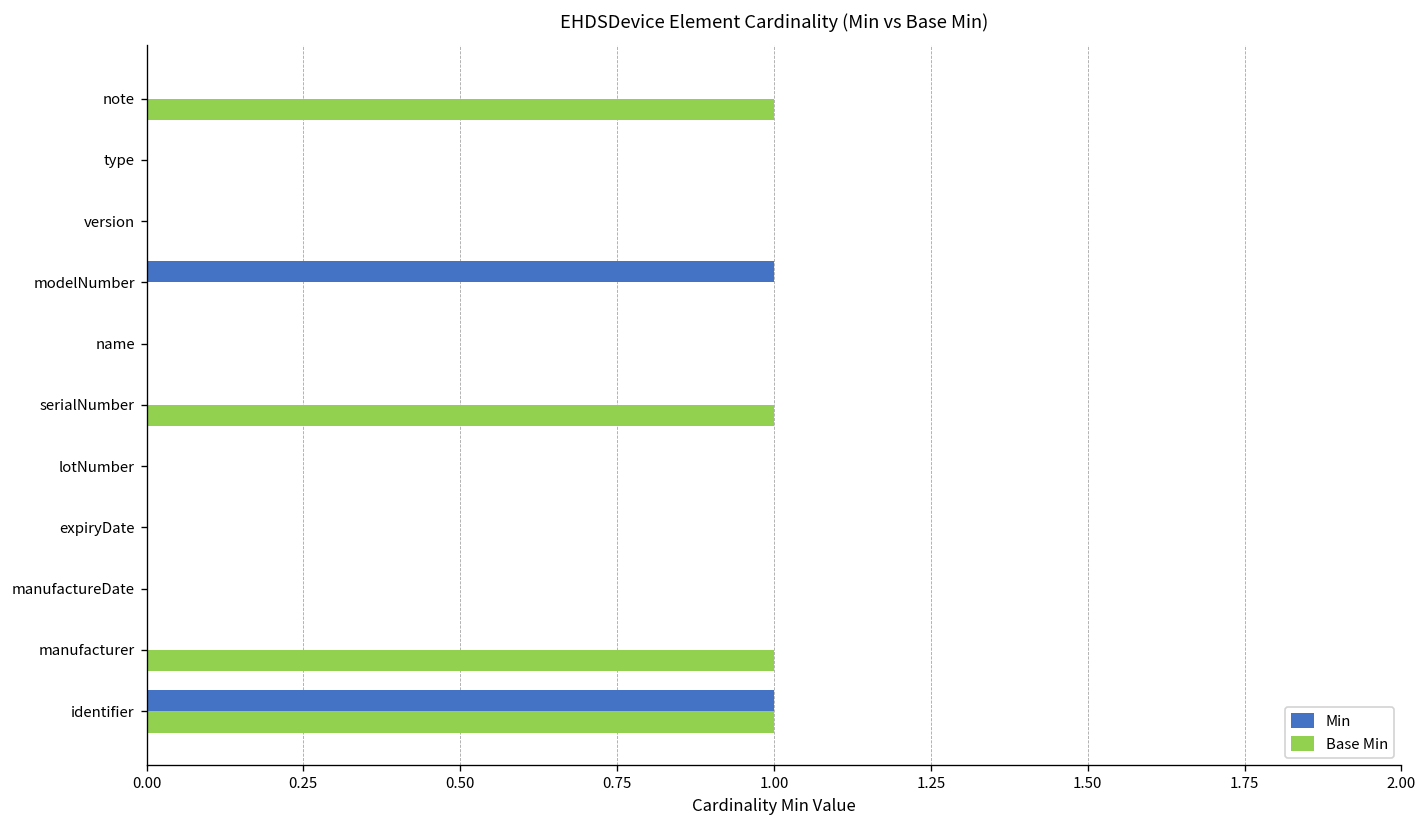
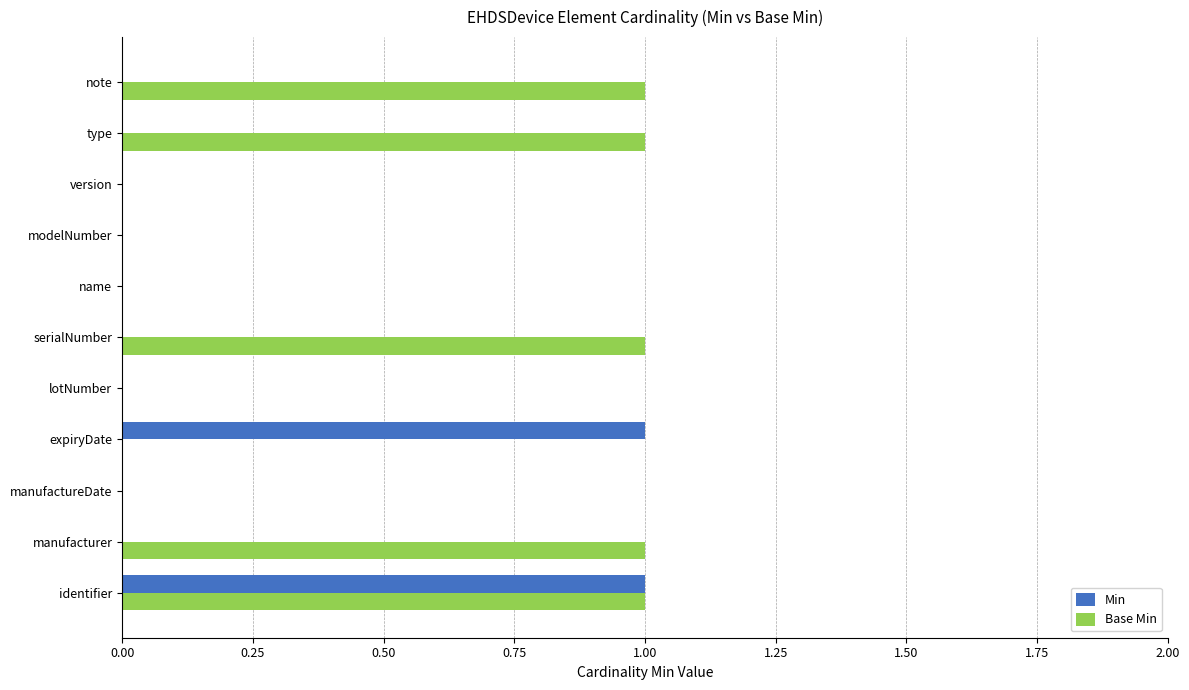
  {
    "Min": {
      "note": 0,
      "type": 0,
      "version": 0,
-     "modelNumber": 1,
+     "modelNumber": 0,
      "name": 0,
      "serialNumber": 0,
      "lotNumber": 0,
-     "expiryDate": 0,
+     "expiryDate": 1,
      "manufactureDate": 0,
      "manufacturer": 0,
      "identifier": 1
    },
    "Base Min": {
      "note": 1,
-     "type": 0,
+     "type": 1,
      "version": 0,
      "modelNumber": 0,
      "name": 0,
      "serialNumber": 1,
      "lotNumber": 0,
      "expiryDate": 0,
      "manufactureDate": 0,
      "manufacturer": 1,
      "identifier": 1
    }
  }
